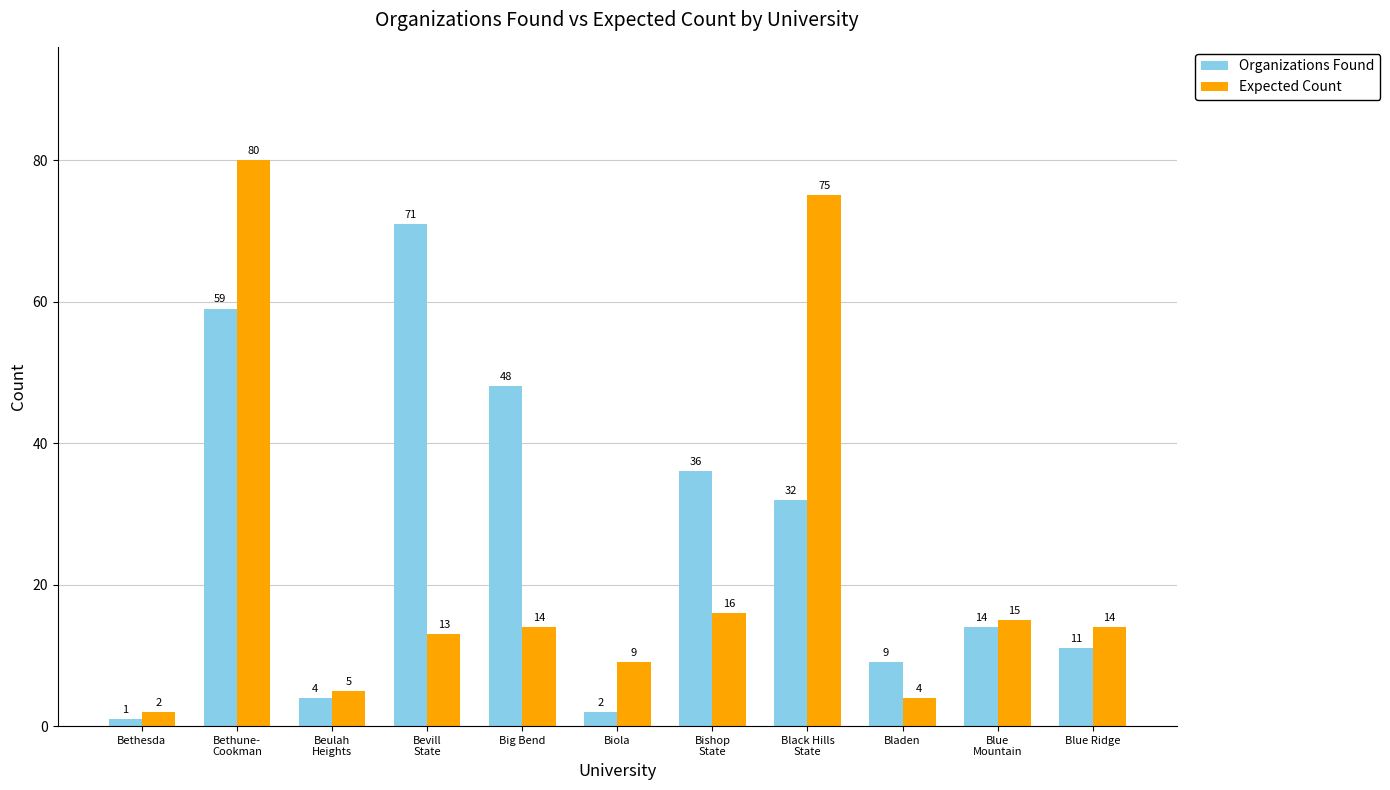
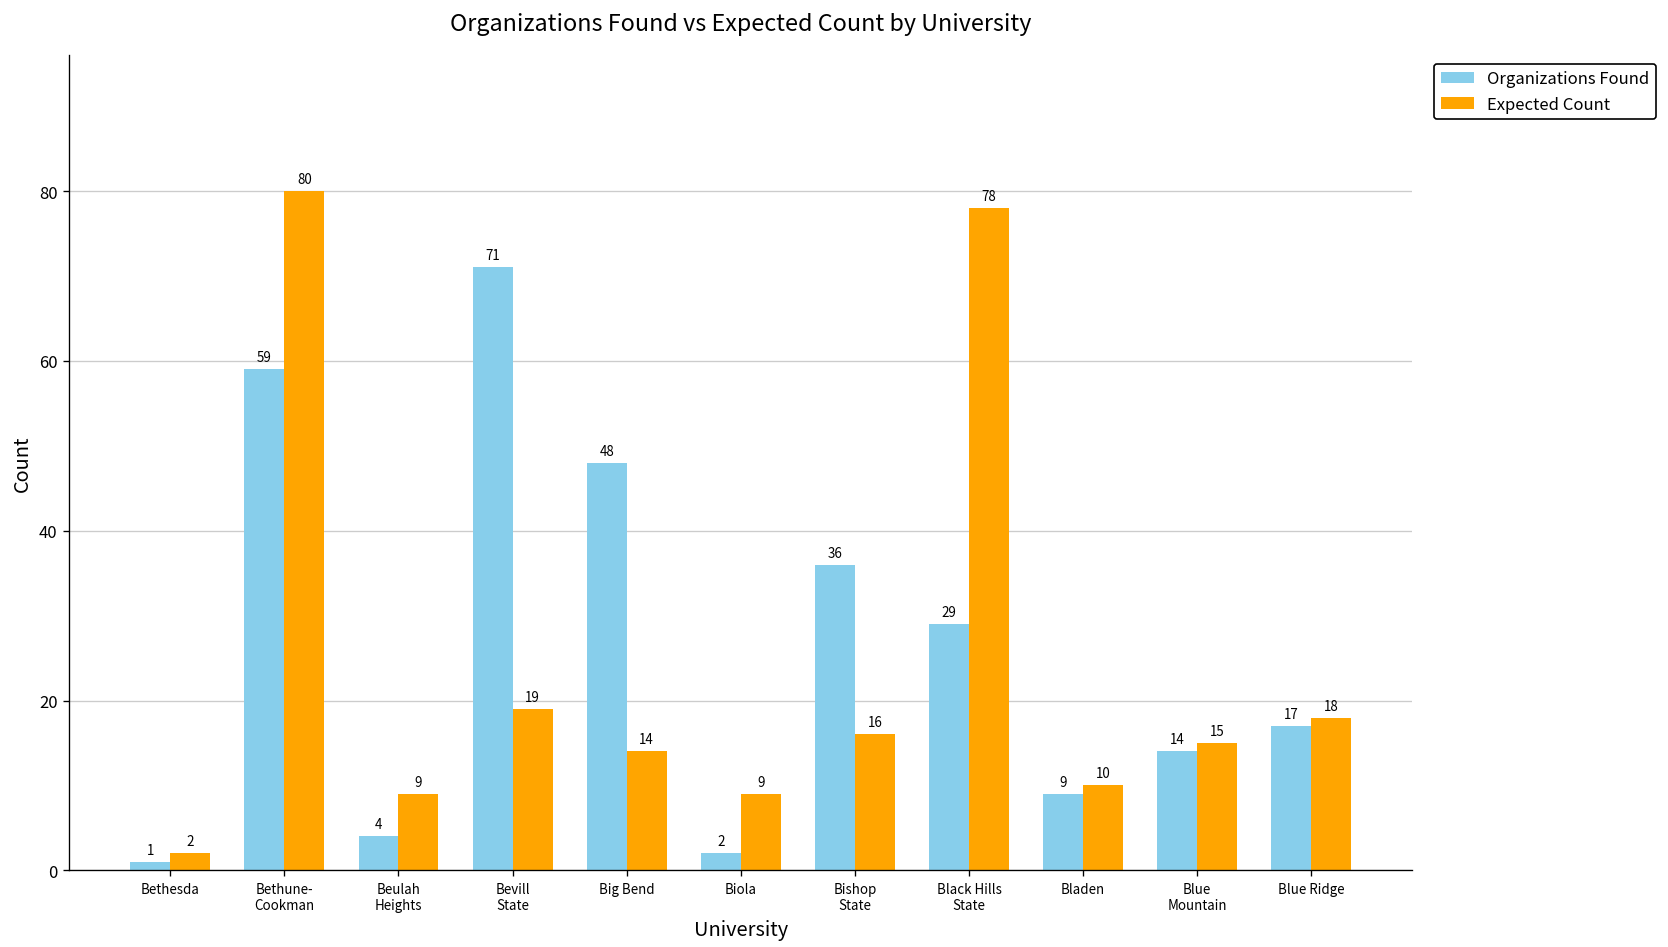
  {
    "Organizations Found": {
      "Bethesda": 1,
      "Bethune- Cookman": 59,
      "Beulah Heights": 4,
      "Bevill State": 71,
      "Big Bend": 48,
      "Biola": 2,
      "Bishop State": 36,
-     "Black Hills State": 32,
+     "Black Hills State": 29,
      "Bladen": 9,
      "Blue Mountain": 14,
-     "Blue Ridge": 11
+     "Blue Ridge": 17
    },
    "Expected Count": {
      "Bethesda": 2,
      "Bethune- Cookman": 80,
-     "Beulah Heights": 5,
-     "Bevill State": 13,
+     "Beulah Heights": 9,
+     "Bevill State": 19,
      "Big Bend": 14,
      "Biola": 9,
      "Bishop State": 16,
-     "Black Hills State": 75,
-     "Bladen": 4,
+     "Black Hills State": 78,
+     "Bladen": 10,
      "Blue Mountain": 15,
-     "Blue Ridge": 14
+     "Blue Ridge": 18
    }
  }
